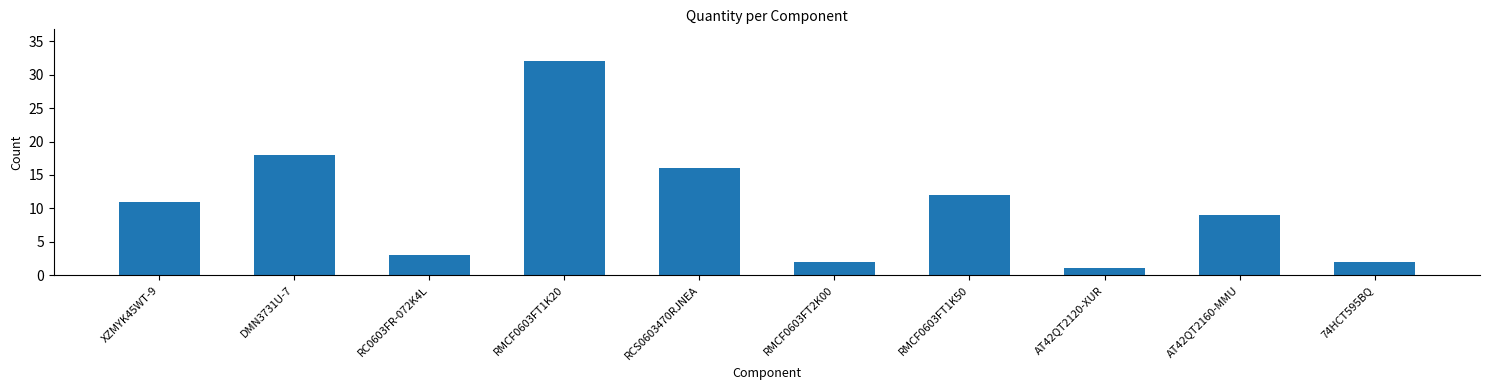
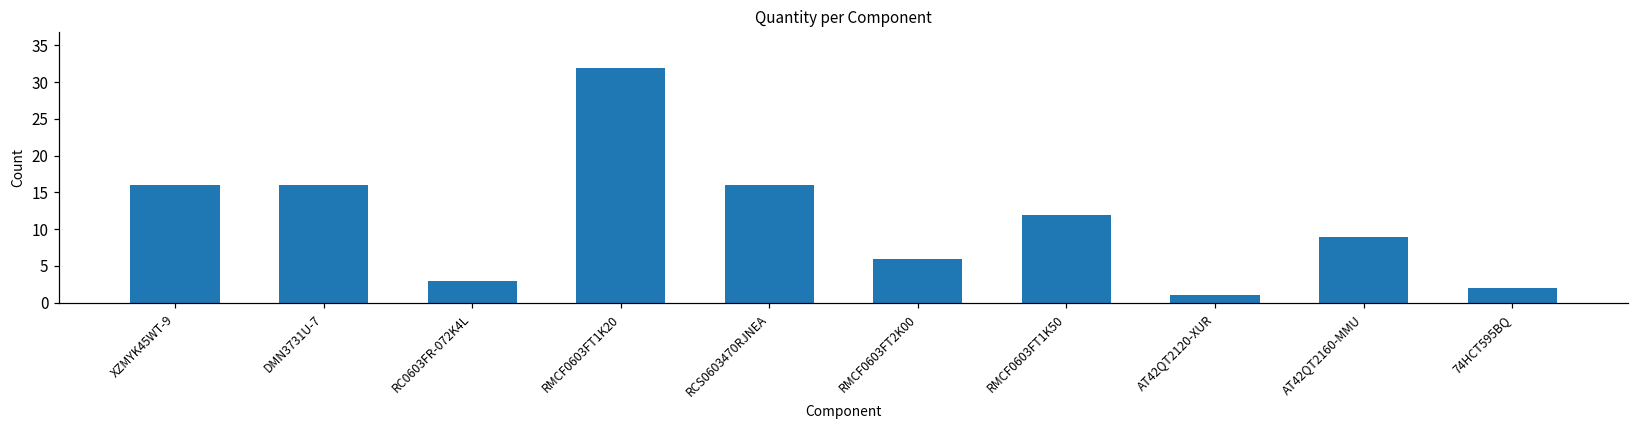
  {
-   "XZMYK45WT-9": 11,
-   "DMN3731U-7": 18,
+   "XZMYK45WT-9": 16,
+   "DMN3731U-7": 16,
    "RC0603FR-072K4L": 3,
    "RMCF0603FT1K20": 32,
    "RCS0603470RJNEA": 16,
-   "RMCF0603FT2K00": 2,
+   "RMCF0603FT2K00": 6,
    "RMCF0603FT1K50": 12,
    "AT42QT2120-XUR": 1,
    "AT42QT2160-MMU": 9,
    "74HCT595BQ": 2
  }
